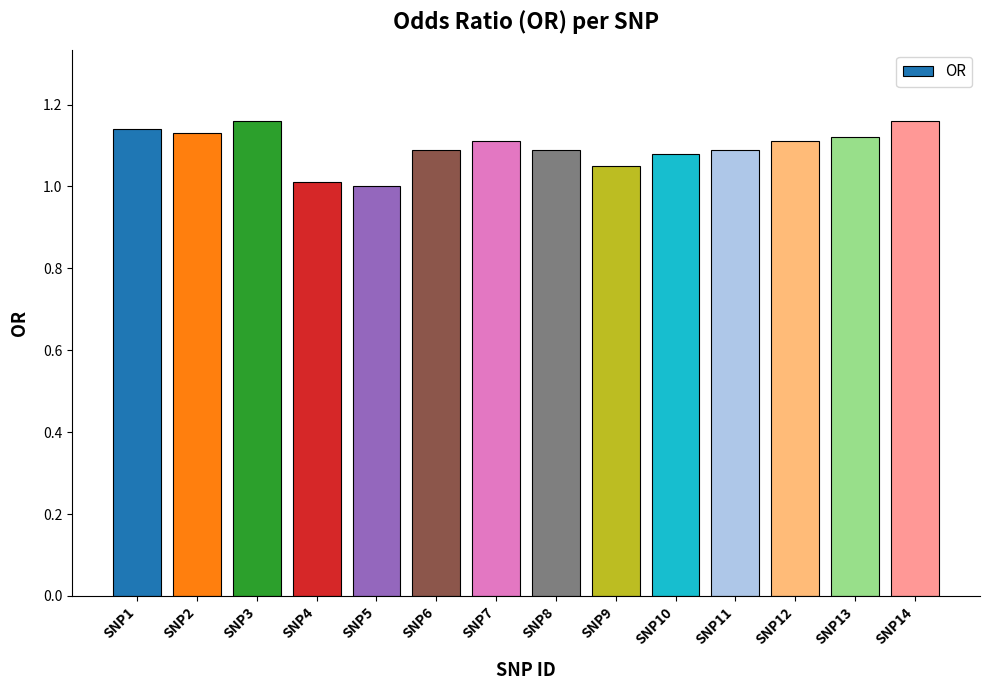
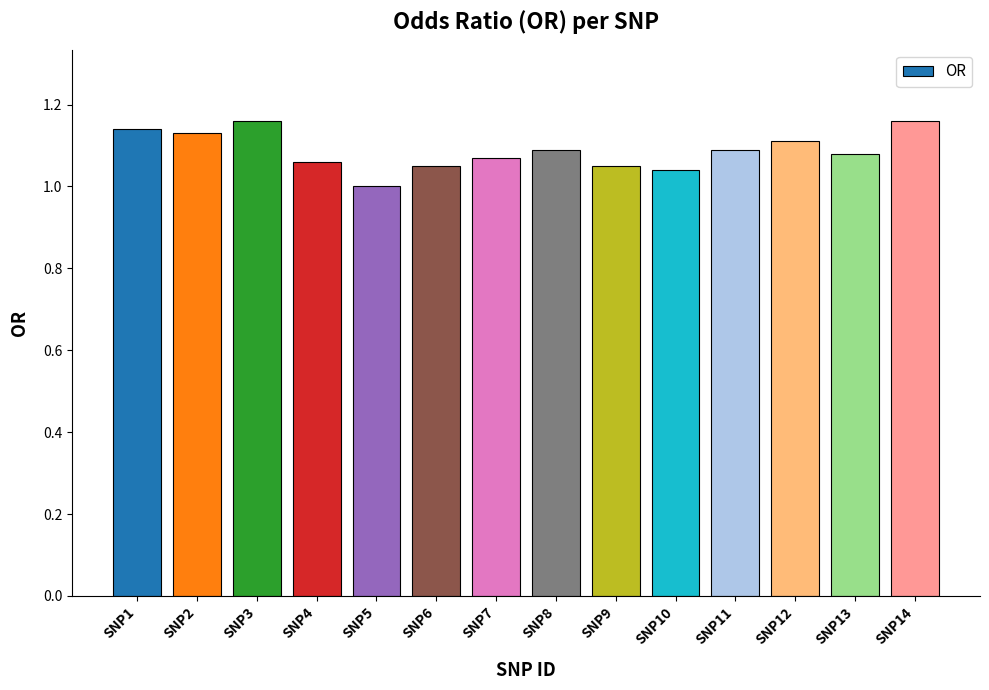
  {
    "SNP1": 1.14,
    "SNP2": 1.13,
    "SNP3": 1.16,
-   "SNP4": 1.01,
+   "SNP4": 1.06,
    "SNP5": 1.00,
-   "SNP6": 1.09,
-   "SNP7": 1.11,
+   "SNP6": 1.05,
+   "SNP7": 1.07,
    "SNP8": 1.09,
    "SNP9": 1.05,
-   "SNP10": 1.08,
+   "SNP10": 1.04,
    "SNP11": 1.09,
    "SNP12": 1.11,
-   "SNP13": 1.12,
+   "SNP13": 1.08,
    "SNP14": 1.16
  }
